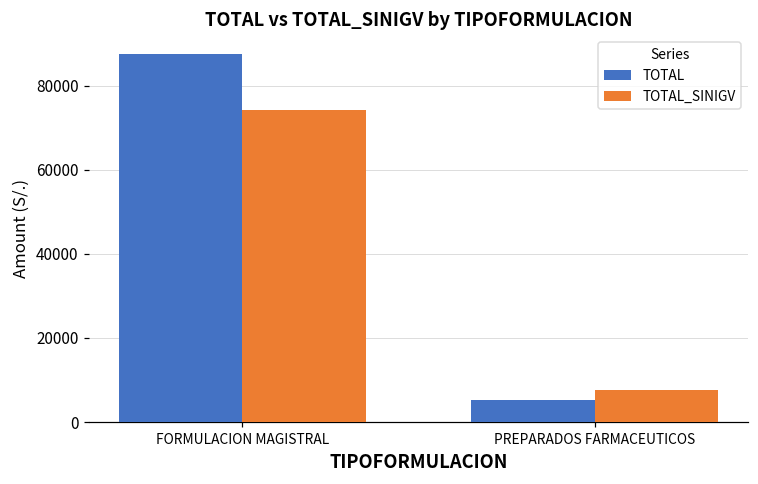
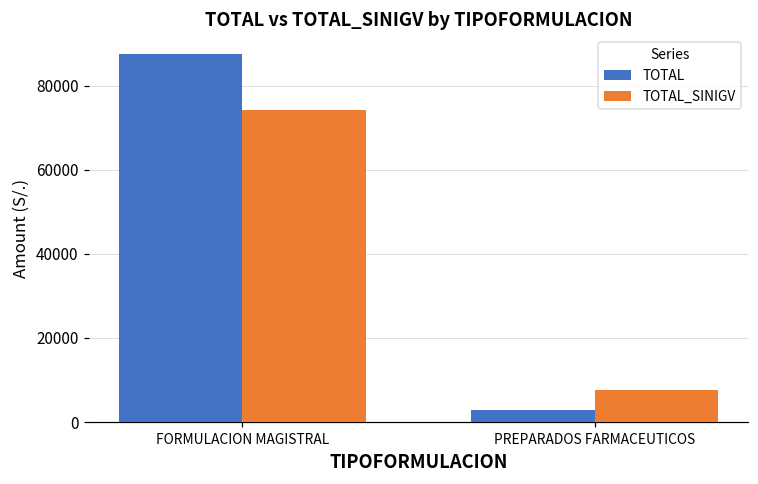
  {
    "TOTAL": {
      "FORMULACION MAGISTRAL": 88000,
-     "PREPARADOS FARMACEUTICOS": 5000
+     "PREPARADOS FARMACEUTICOS": 3000
    },
    "TOTAL_SINIGV": {
      "FORMULACION MAGISTRAL": 74000,
      "PREPARADOS FARMACEUTICOS": 8000
    }
  }
